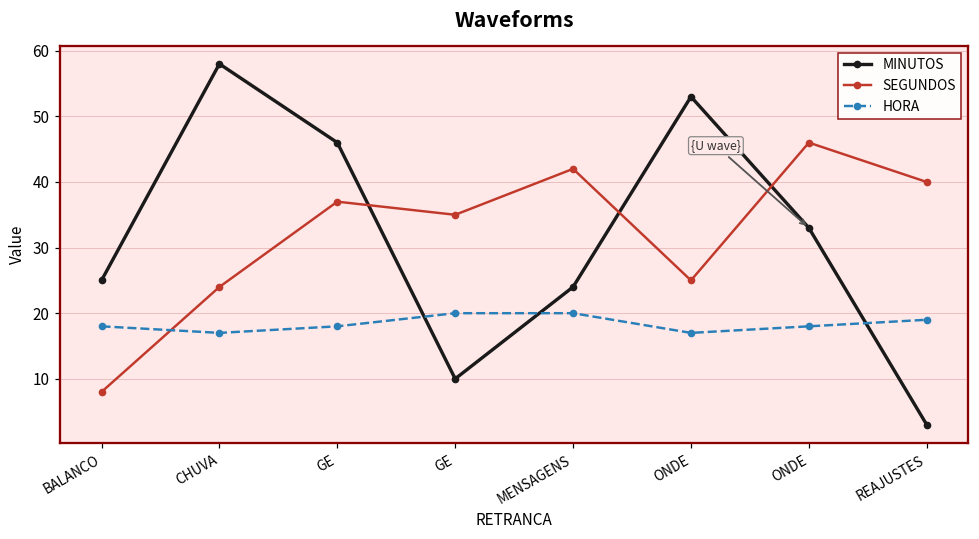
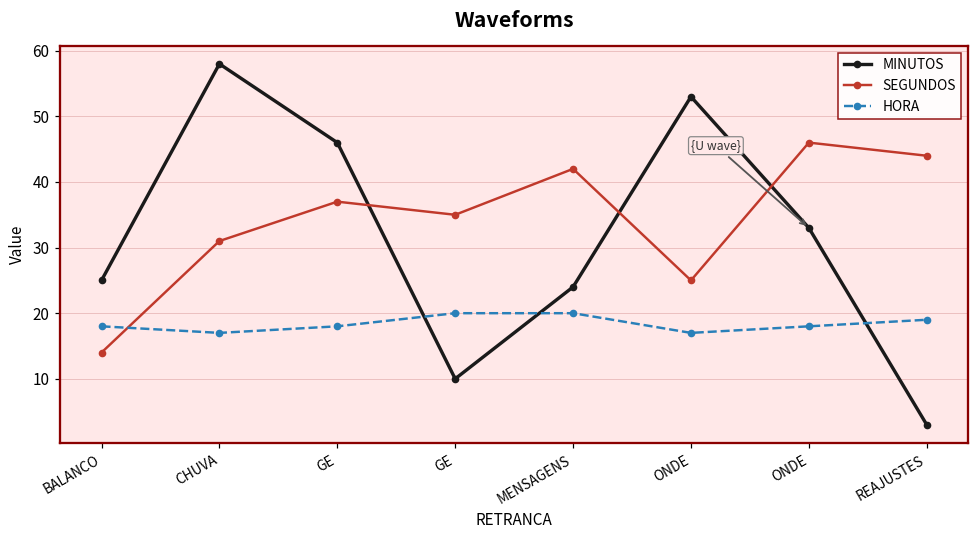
  {
    "MINUTOS": {
      "BALANCO": 25,
      "CHUVA": 58,
      "MENSAGENS": 24,
      "REAJUSTES": 3
    },
    "SEGUNDOS": {
-     "BALANCO": 8,
-     "CHUVA": 24,
+     "BALANCO": 14,
+     "CHUVA": 31,
      "MENSAGENS": 42,
-     "REAJUSTES": 40
+     "REAJUSTES": 44
    },
    "HORA": {
      "BALANCO": 18,
      "CHUVA": 17,
      "MENSAGENS": 20,
      "REAJUSTES": 19
    }
  }
